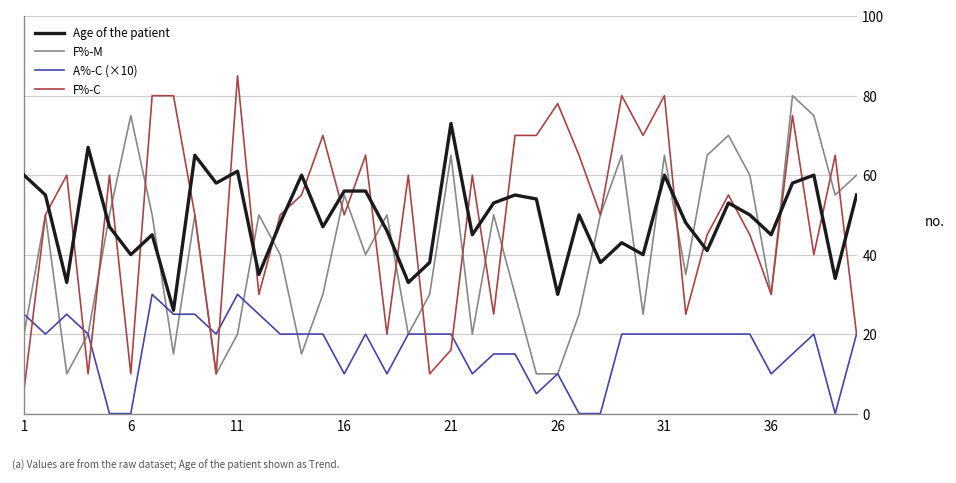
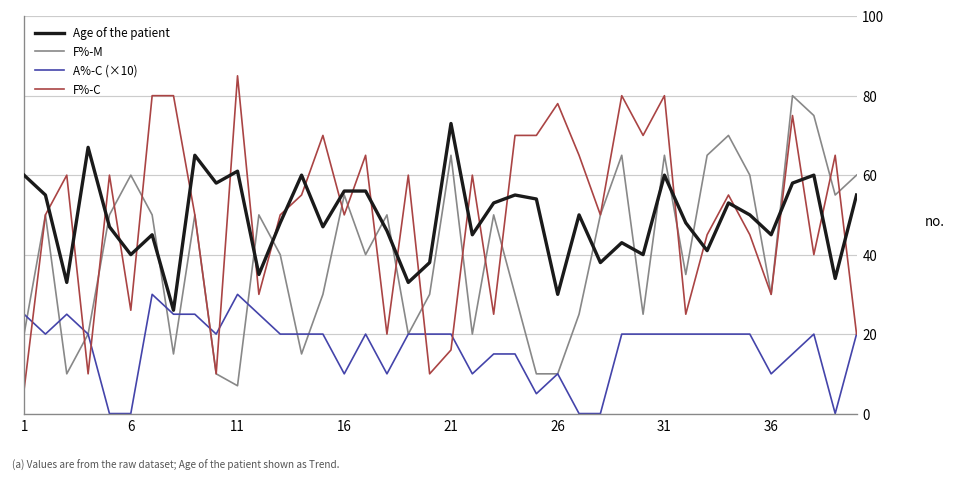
  {
    "Age of the patient": {
      "1": 60,
      "6": 40,
      "11": 61,
      "16": 56,
      "21": 73,
      "26": 30,
      "31": 60,
      "36": 45
    },
    "F%-M": {
      "1": 20,
-     "6": 75,
-     "11": 20,
+     "6": 60,
+     "11": 7,
      "16": 55,
      "21": 65,
      "31": 65
    },
    "A%-C (×10)": {
      "1": 25,
      "6": 0,
      "11": 30,
      "16": 10,
      "21": 20,
      "31": 20,
      "36": 10
    },
    "F%-C": {
      "1": 6,
-     "6": 10,
+     "6": 26,
      "11": 85,
      "16": 50,
      "21": 16,
      "26": 78,
      "31": 80
    }
  }
